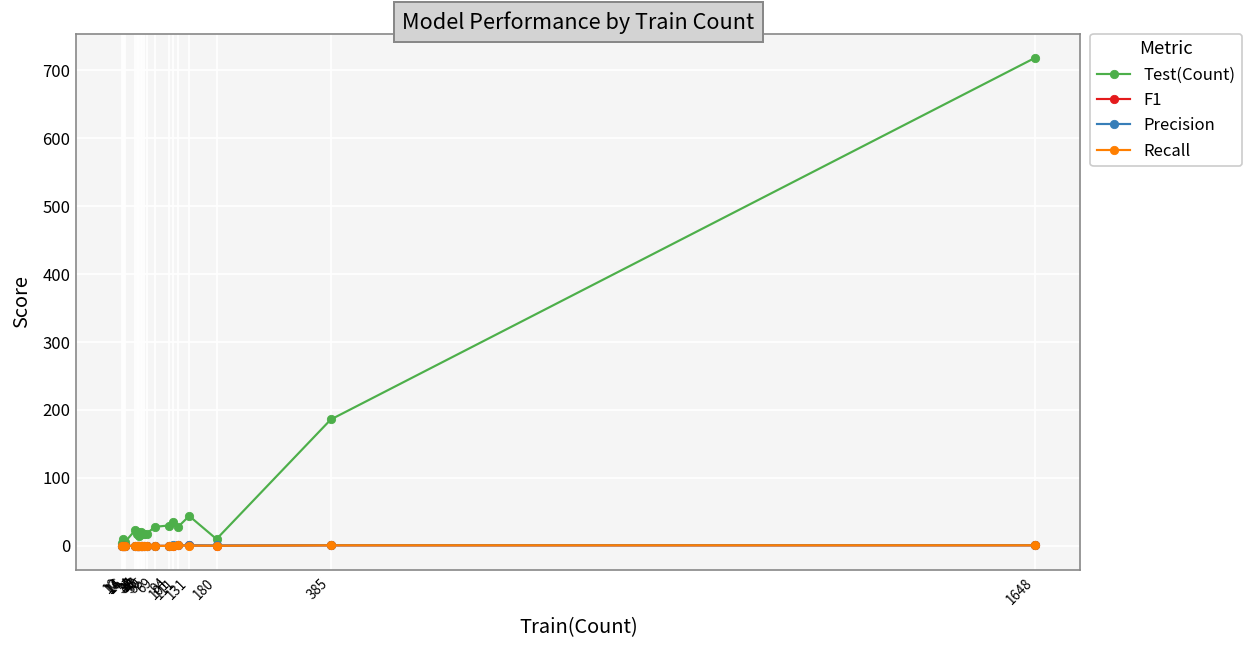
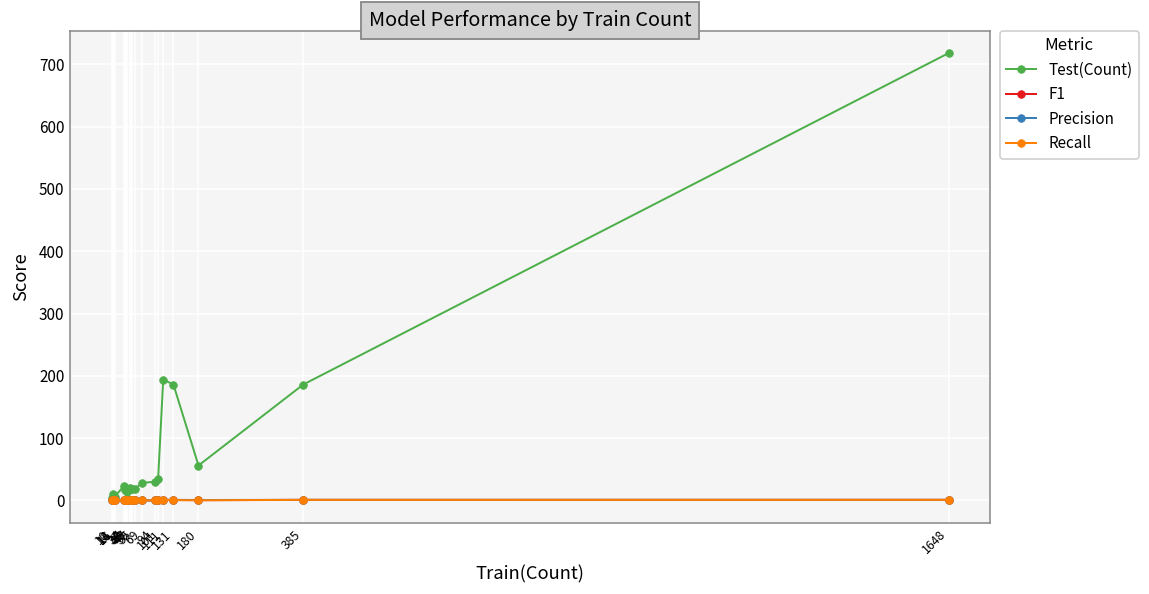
  {
    "Test(Count)": {
      "13": 10,
      "14": 10,
      "16": 10,
      "34": 20,
      "37": 20,
      "39": 20,
      "40": 10,
      "45": 20,
      "47": 20,
      "50": 20,
      "55": 20,
      "69": 30,
      "94": 30,
      "101": 40,
-     "111": 30,
-     "131": 40,
-     "180": 10,
+     "111": 190,
+     "131": 190,
+     "180": 60,
      "385": 190,
      "1648": 720
    }
  }
